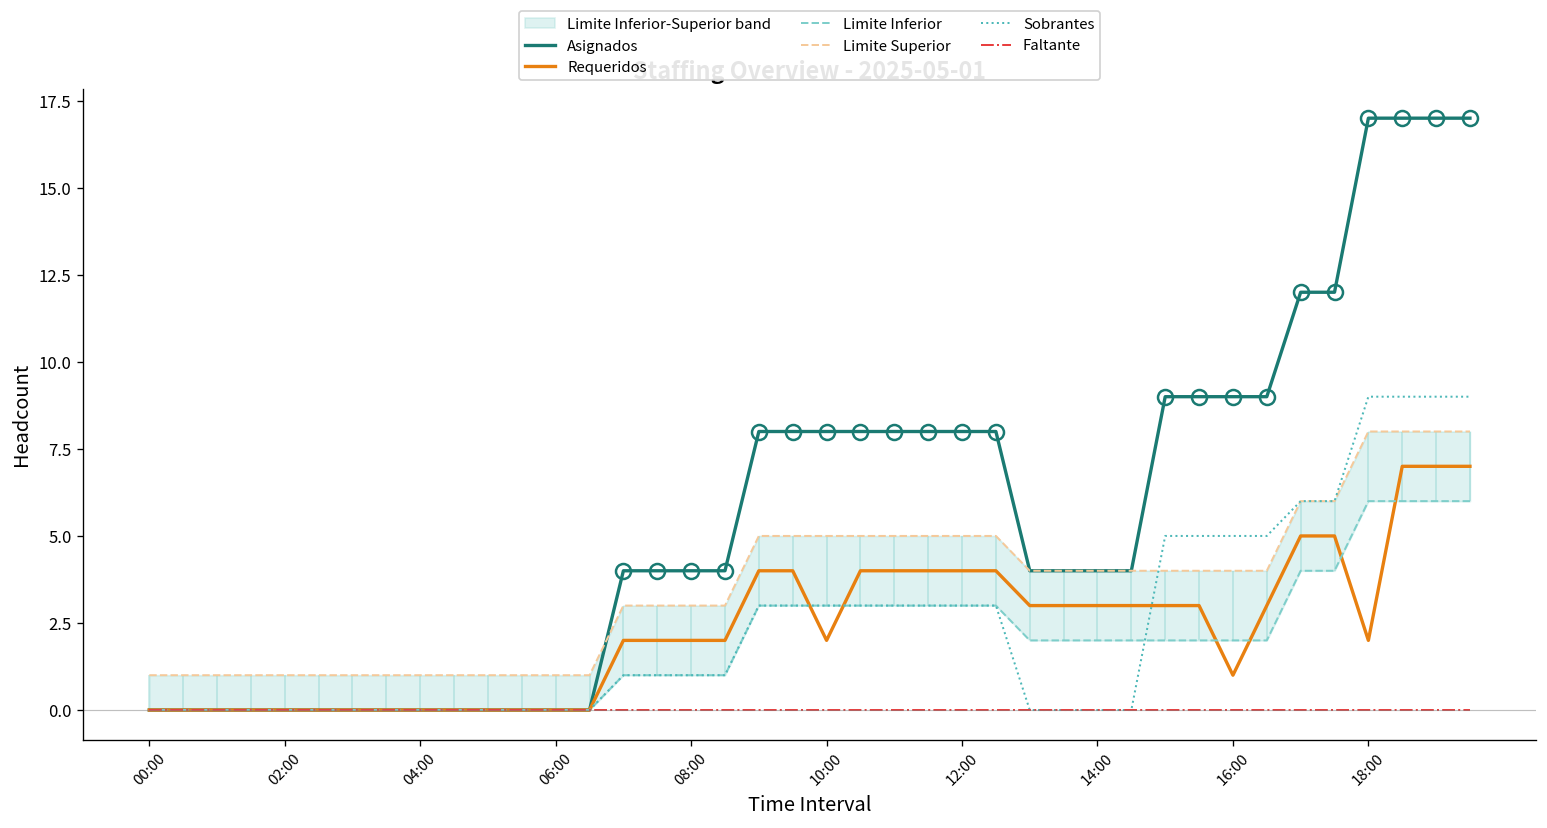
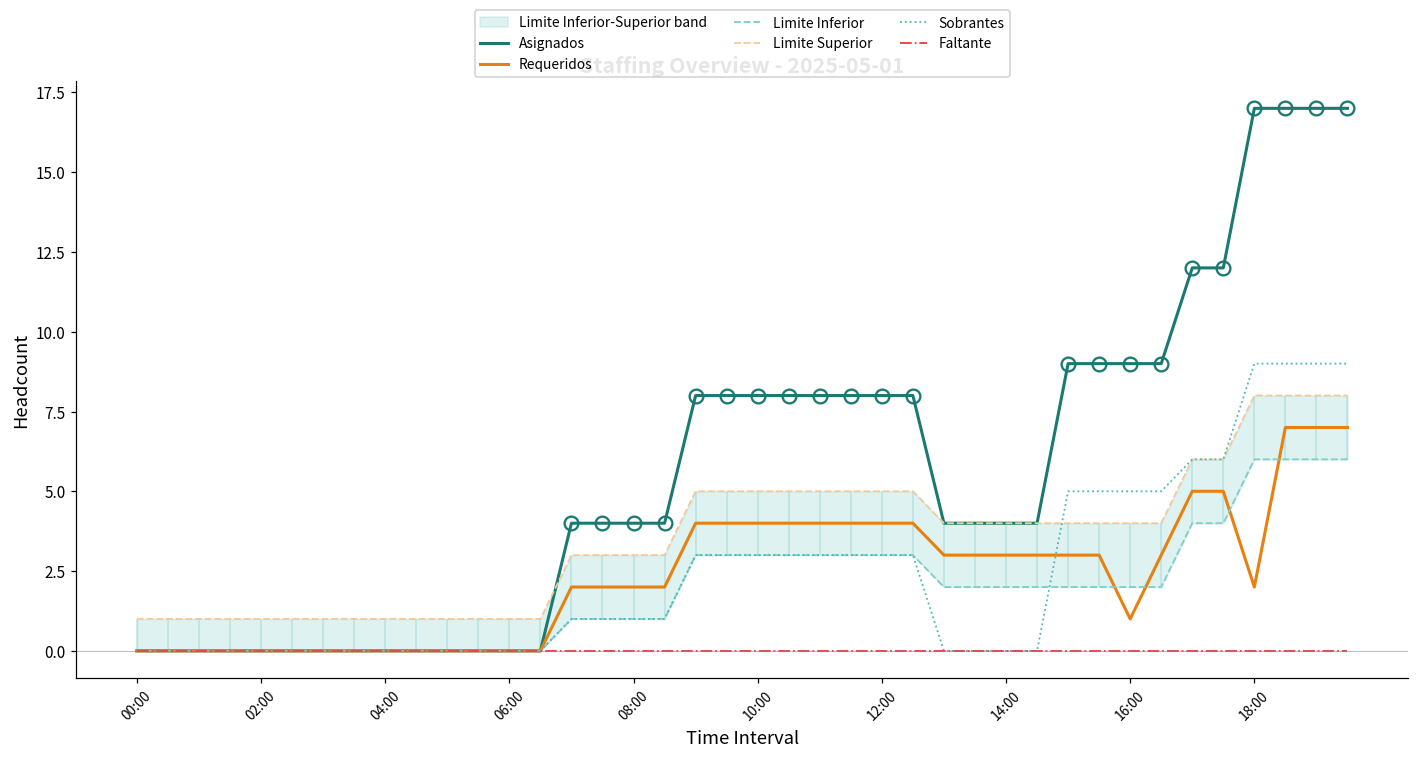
  {
    "Requeridos": {
      "08:00": 2,
-     "10:00": 2,
+     "10:00": 4,
      "12:00": 4,
      "14:00": 3,
      "16:00": 1,
      "18:00": 2
    },
    "Faltante": {
      "08:00": 0,
      "10:00": 0,
      "12:00": 0,
      "16:00": 0,
      "18:00": 0
    }
  }
